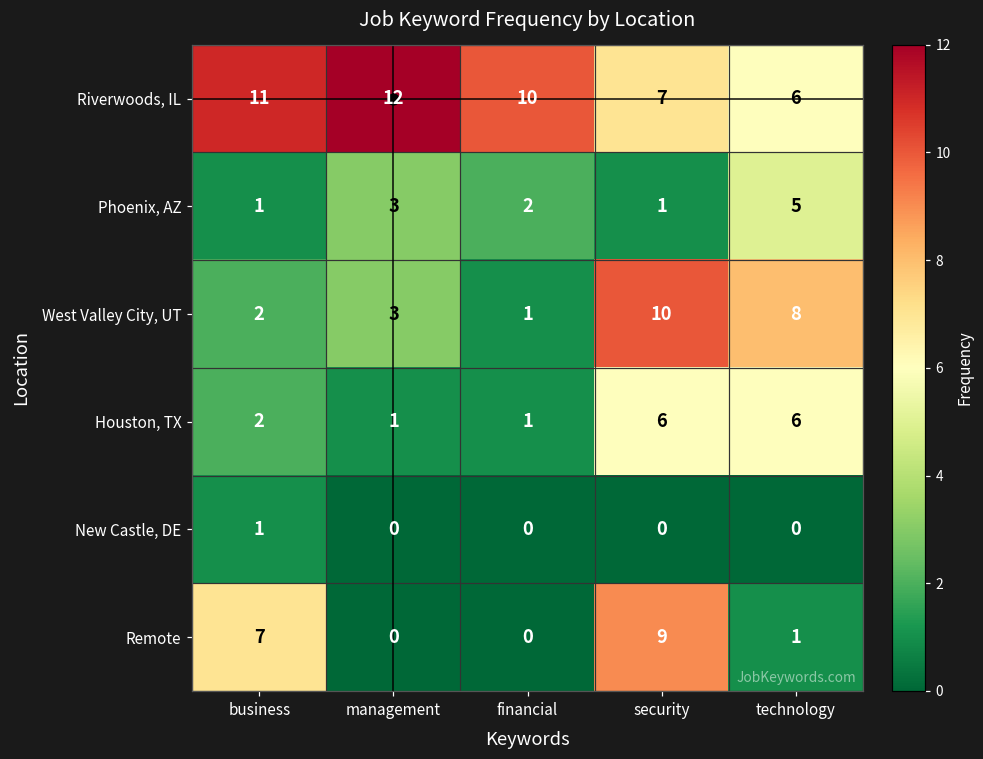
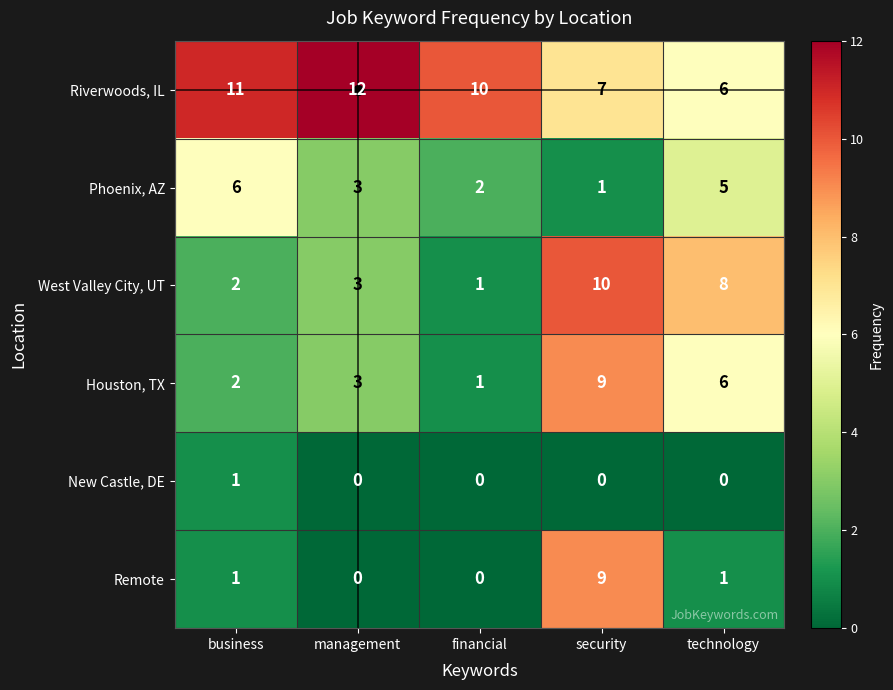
  {
    "Riverwoods, IL": {
      "business": 11,
      "financial": 10,
      "security": 7,
      "technology": 6
    },
    "Phoenix, AZ": {
-     "business": 1,
+     "business": 6,
      "management": 3,
      "financial": 2,
      "security": 1,
      "technology": 5
    },
    "West Valley City, UT": {
      "business": 2,
      "management": 3,
      "financial": 1,
      "security": 10,
      "technology": 8
    },
    "Houston, TX": {
      "business": 2,
-     "management": 1,
+     "management": 3,
      "financial": 1,
-     "security": 6,
+     "security": 9,
      "technology": 6
    },
    "New Castle, DE": {
      "business": 1,
      "management": 0,
      "financial": 0,
      "security": 0,
      "technology": 0
    },
    "Remote": {
-     "business": 7,
+     "business": 1,
      "management": 0,
      "financial": 0,
      "security": 9
    }
  }
